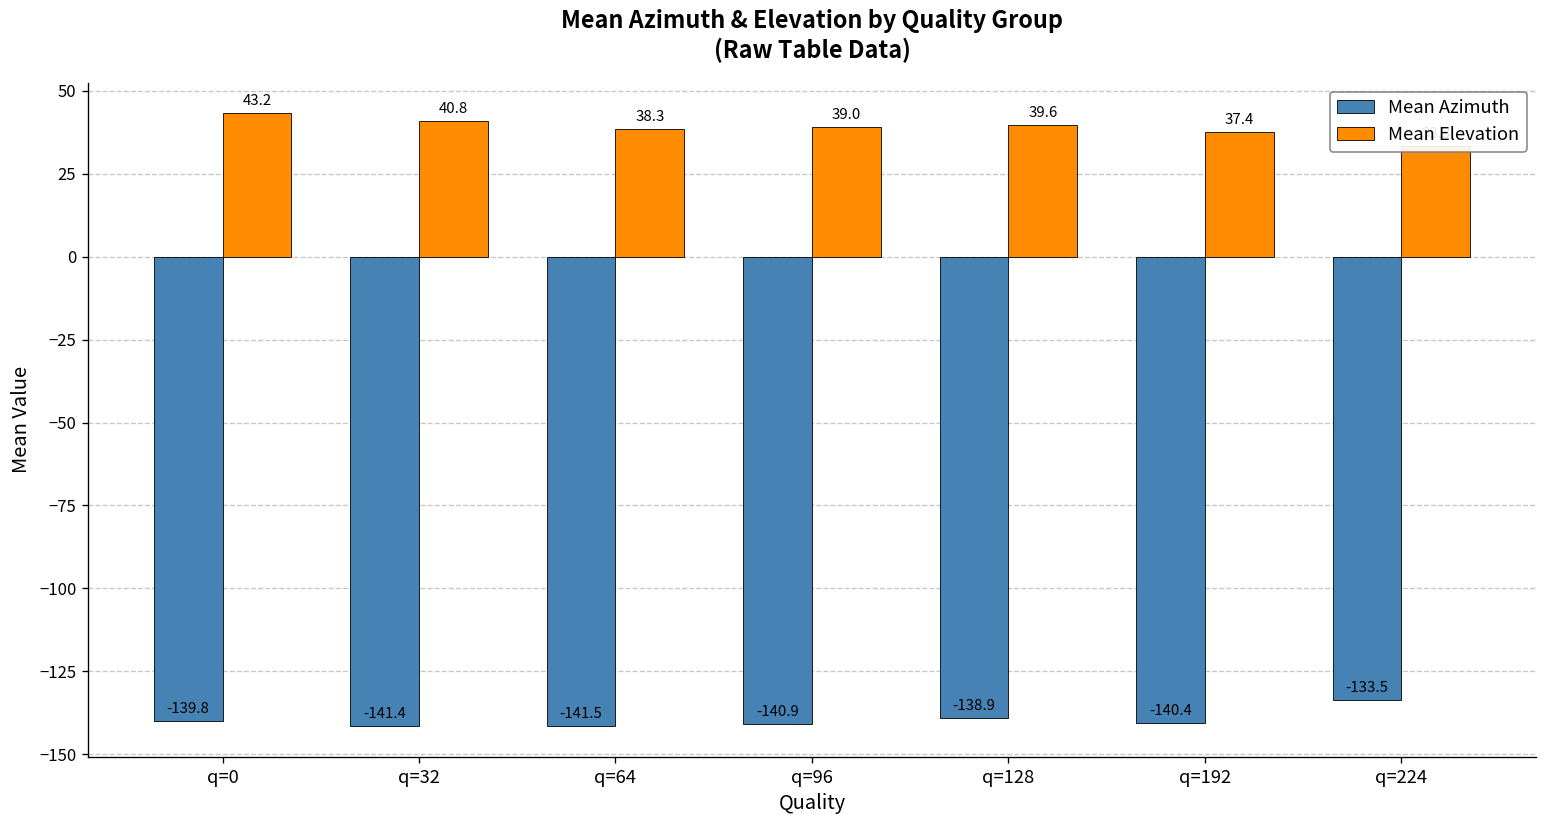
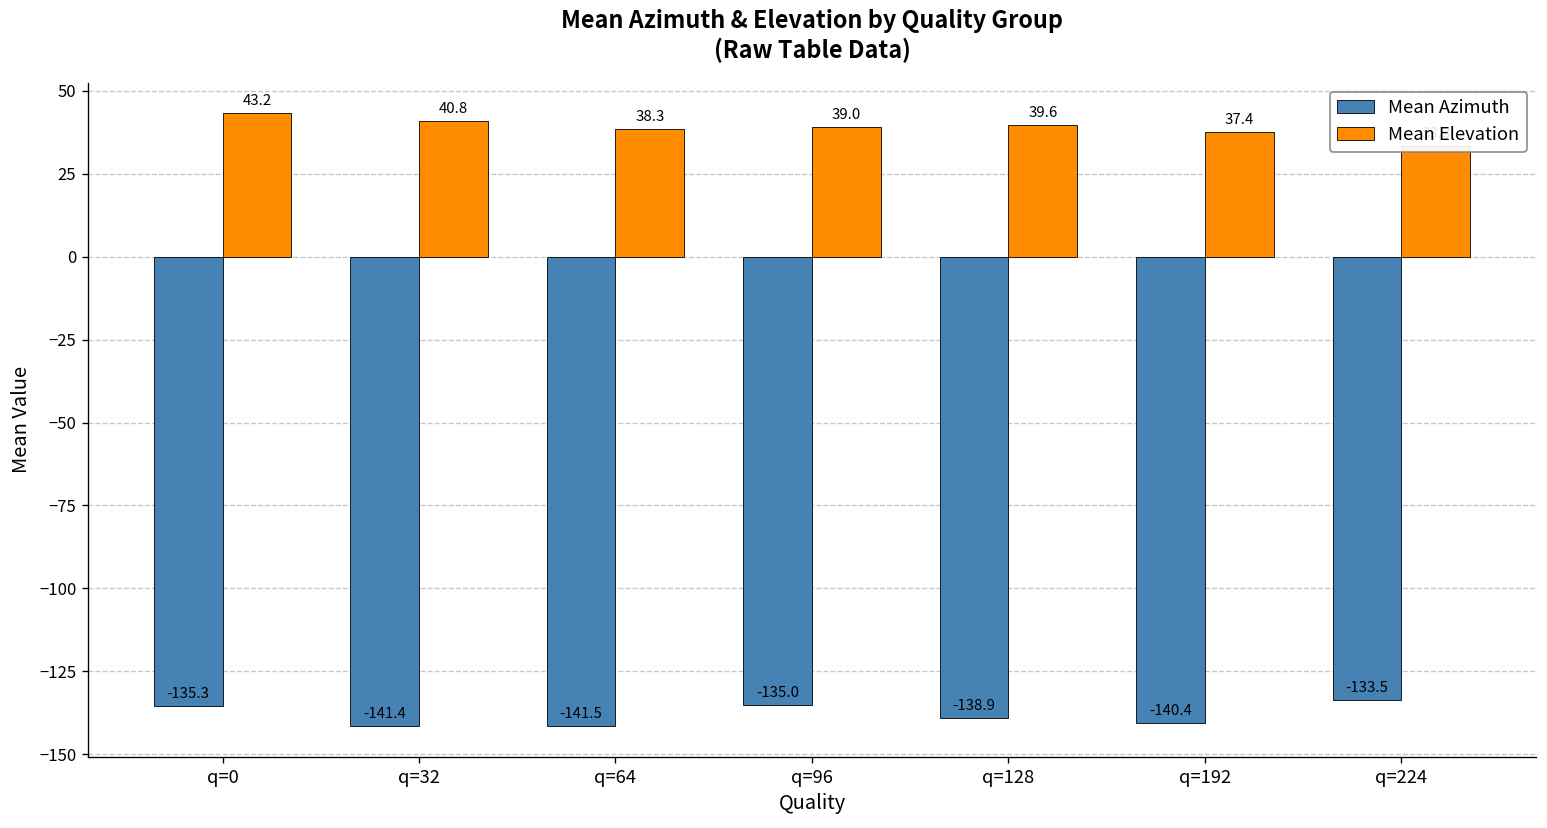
  {
    "Mean Azimuth": {
-     "q=0": -139.8,
+     "q=0": -135.3,
      "q=32": -141.4,
      "q=64": -141.5,
-     "q=96": -140.9,
+     "q=96": -135.0,
      "q=128": -138.9,
      "q=192": -140.4,
      "q=224": -133.5
    },
    "Mean Elevation": {
      "q=0": 43.2,
      "q=32": 40.8,
      "q=64": 38.3,
      "q=96": 39.0,
      "q=128": 39.6,
      "q=192": 37.4
    }
  }
